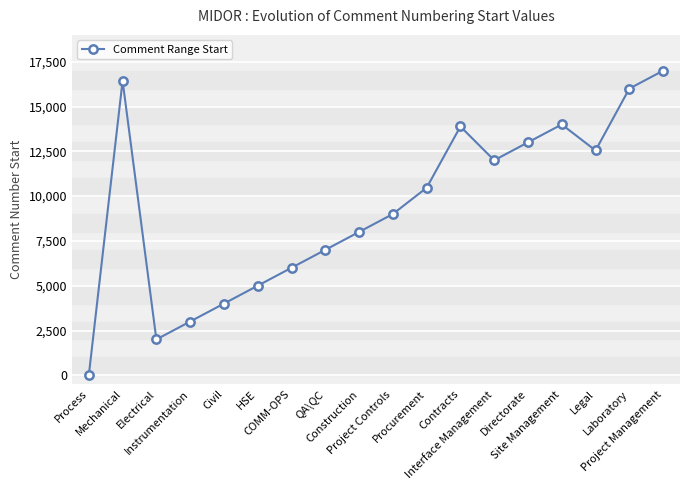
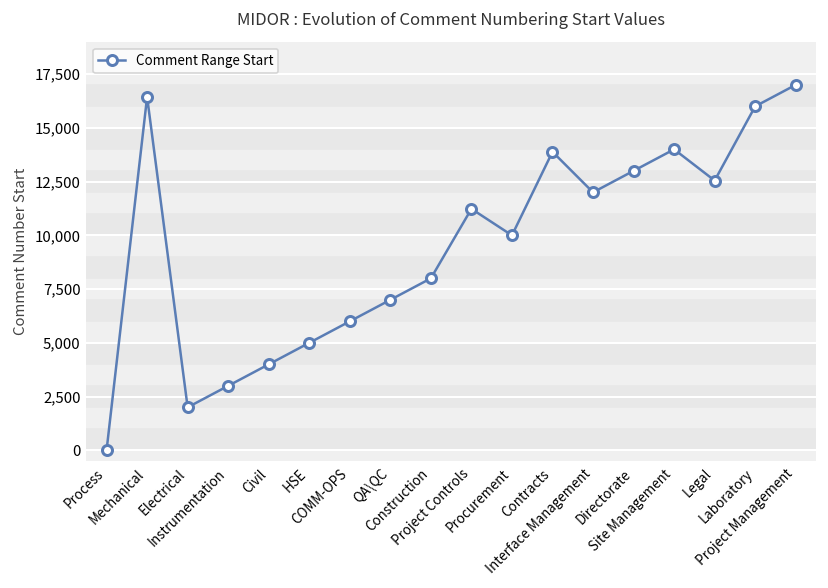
  {
    "Process": "0",
    "Mechanical": "16,400",
    "Electrical": "2,000",
    "Instrumentation": "3,000",
    "Civil": "4,000",
    "HSE": "5,000",
    "COMM-OPS": "6,000",
    "QA\\QC": "7,000",
    "Construction": "8,000",
-   "Project Controls": "9,000",
-   "Procurement": "10,500",
+   "Project Controls": "11,200",
+   "Procurement": "10,000",
    "Contracts": "13,900",
    "Interface Management": "12,000",
    "Directorate": "13,000",
    "Site Management": "14,000",
    "Legal": "12,500",
    "Laboratory": "16,000",
    "Project Management": "17,000"
  }
